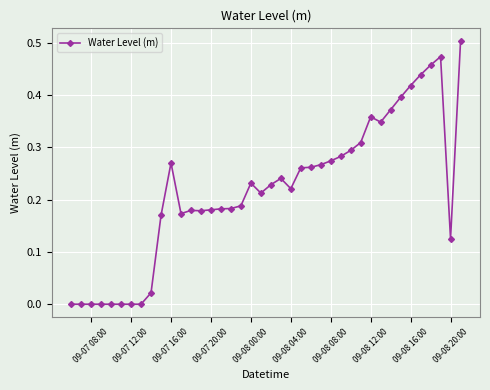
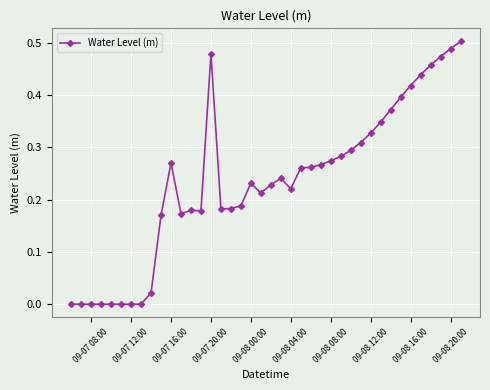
  {
    "09-07 08:00": 0.00,
    "09-07 12:00": 0.00,
    "09-07 16:00": 0.27,
-   "09-07 20:00": 0.18,
+   "09-07 20:00": 0.48,
    "09-08 00:00": 0.23,
    "09-08 04:00": 0.22,
    "09-08 08:00": 0.27,
-   "09-08 12:00": 0.36,
+   "09-08 12:00": 0.33,
    "09-08 16:00": 0.42,
-   "09-08 20:00": 0.12
+   "09-08 20:00": 0.49
  }
